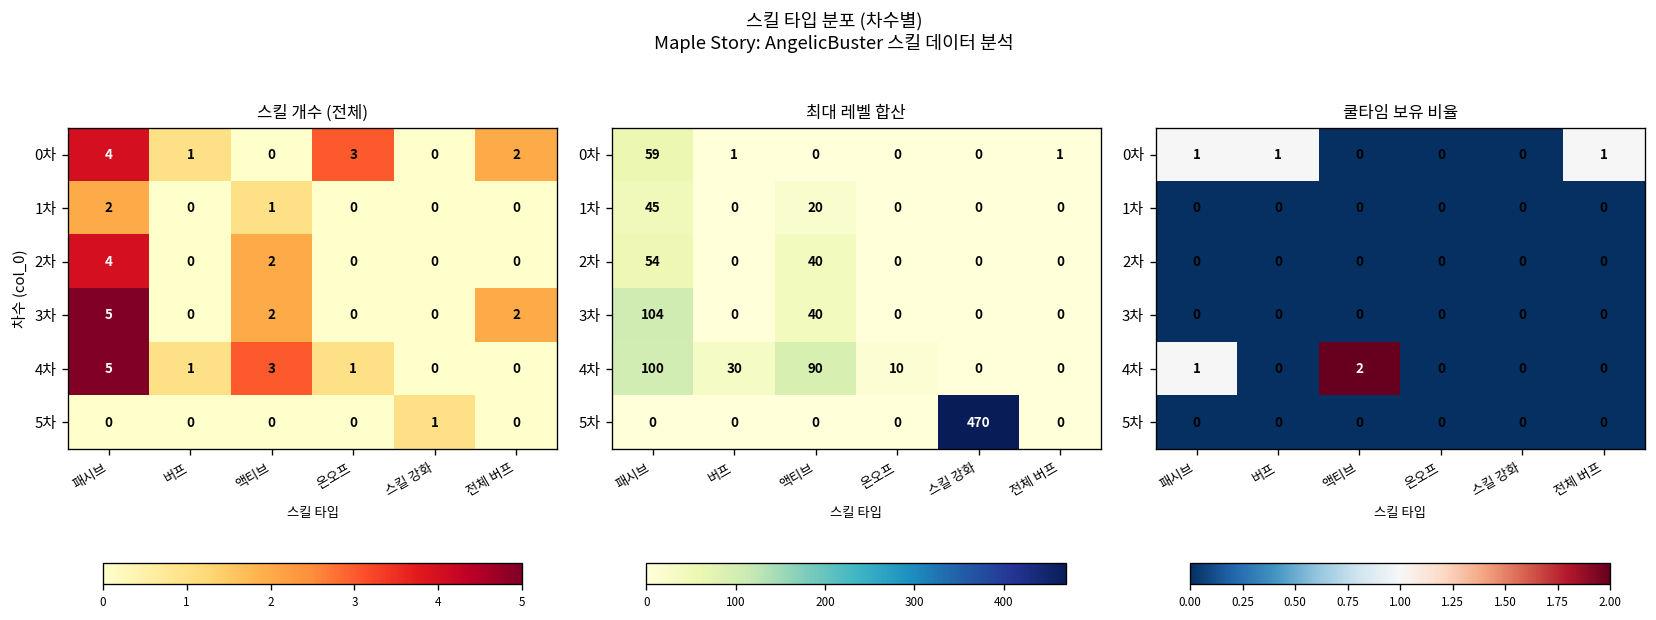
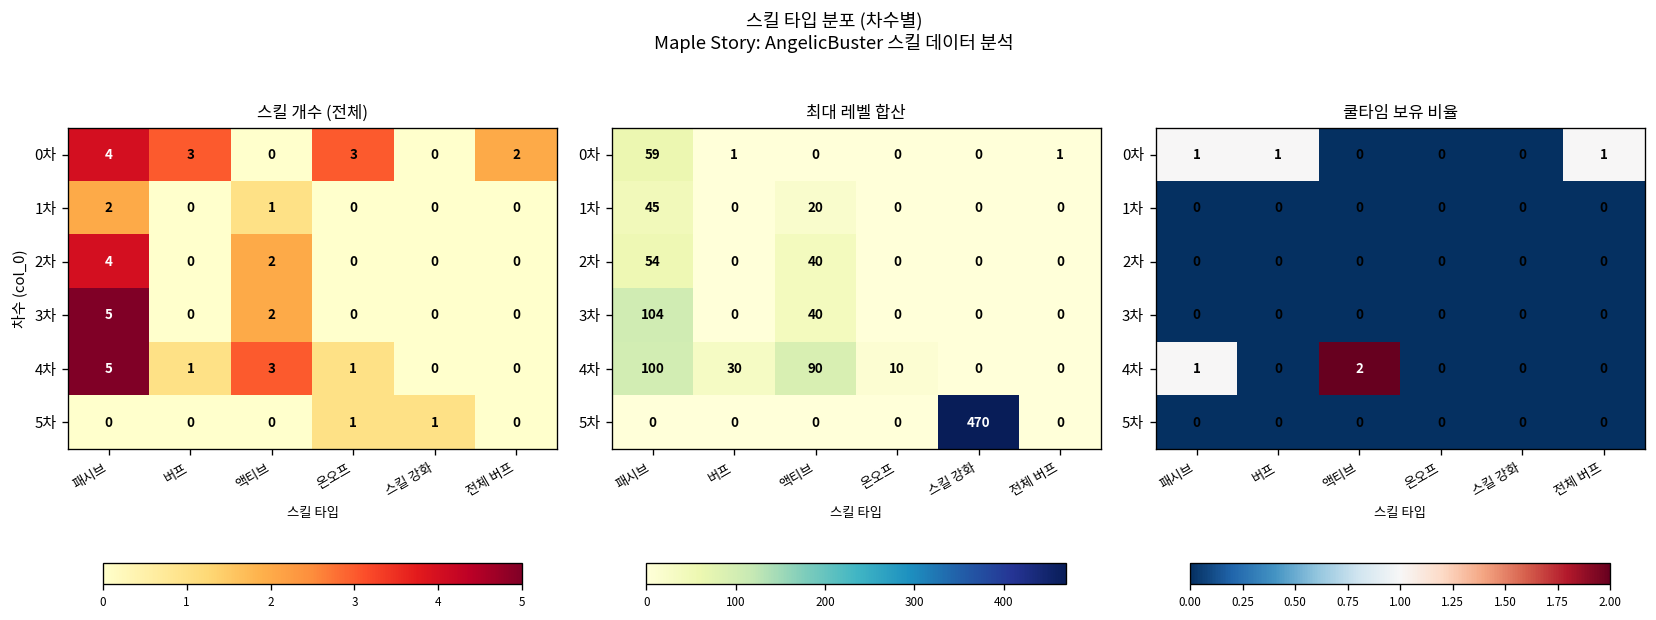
  {
    "스킬 개수 (전체)": {
      "0차": {
        "패시브": 4,
-       "버프": 1,
+       "버프": 3,
        "액티브": 0,
        "온오프": 3,
        "스킬 강화": 0,
        "전체 버프": 2
      },
      "1차": {
        "패시브": 2,
        "버프": 0,
        "액티브": 1,
        "온오프": 0,
        "스킬 강화": 0,
        "전체 버프": 0
      },
      "2차": {
        "패시브": 4,
        "버프": 0,
        "액티브": 2,
        "온오프": 0,
        "스킬 강화": 0,
        "전체 버프": 0
      },
      "3차": {
        "패시브": 5,
        "버프": 0,
        "액티브": 2,
        "온오프": 0,
        "스킬 강화": 0,
-       "전체 버프": 2
+       "전체 버프": 0
      },
      "4차": {
        "패시브": 5,
        "버프": 1,
        "액티브": 3,
        "온오프": 1,
        "스킬 강화": 0,
        "전체 버프": 0
      },
      "5차": {
        "패시브": 0,
        "버프": 0,
        "액티브": 0,
-       "온오프": 0,
+       "온오프": 1,
        "스킬 강화": 1,
        "전체 버프": 0
      }
    },
    "최대 레벨 합산": {
      "0차": {
        "패시브": 59,
        "버프": 1,
        "액티브": 0,
        "온오프": 0,
        "스킬 강화": 0,
        "전체 버프": 1
      },
      "1차": {
        "패시브": 45,
        "버프": 0,
        "액티브": 20,
        "온오프": 0,
        "스킬 강화": 0,
        "전체 버프": 0
      },
      "2차": {
        "패시브": 54,
        "버프": 0,
        "액티브": 40,
        "온오프": 0,
        "스킬 강화": 0,
        "전체 버프": 0
      },
      "3차": {
        "패시브": 104,
        "버프": 0,
        "액티브": 40,
        "온오프": 0,
        "스킬 강화": 0,
        "전체 버프": 0
      },
      "4차": {
        "패시브": 100,
        "버프": 30,
        "액티브": 90,
        "온오프": 10,
        "스킬 강화": 0,
        "전체 버프": 0
      },
      "5차": {
        "패시브": 0,
        "버프": 0,
        "액티브": 0,
        "온오프": 0,
        "스킬 강화": 470,
        "전체 버프": 0
      }
    },
    "쿨타임 보유 비율": {
      "0차": {
        "패시브": 1,
        "버프": 1,
        "액티브": 0,
        "온오프": 0,
        "스킬 강화": 0,
        "전체 버프": 1
      },
      "1차": {
        "패시브": 0,
        "버프": 0,
        "액티브": 0,
        "온오프": 0,
        "스킬 강화": 0,
        "전체 버프": 0
      },
      "2차": {
        "패시브": 0,
        "버프": 0,
        "액티브": 0,
        "온오프": 0,
        "스킬 강화": 0,
        "전체 버프": 0
      },
      "3차": {
        "패시브": 0,
        "버프": 0,
        "액티브": 0,
        "온오프": 0,
        "스킬 강화": 0,
        "전체 버프": 0
      },
      "4차": {
        "패시브": 1,
        "버프": 0,
        "액티브": 2,
        "온오프": 0,
        "스킬 강화": 0,
        "전체 버프": 0
      },
      "5차": {
        "패시브": 0,
        "버프": 0,
        "액티브": 0,
        "온오프": 0,
        "스킬 강화": 0,
        "전체 버프": 0
      }
    }
  }
